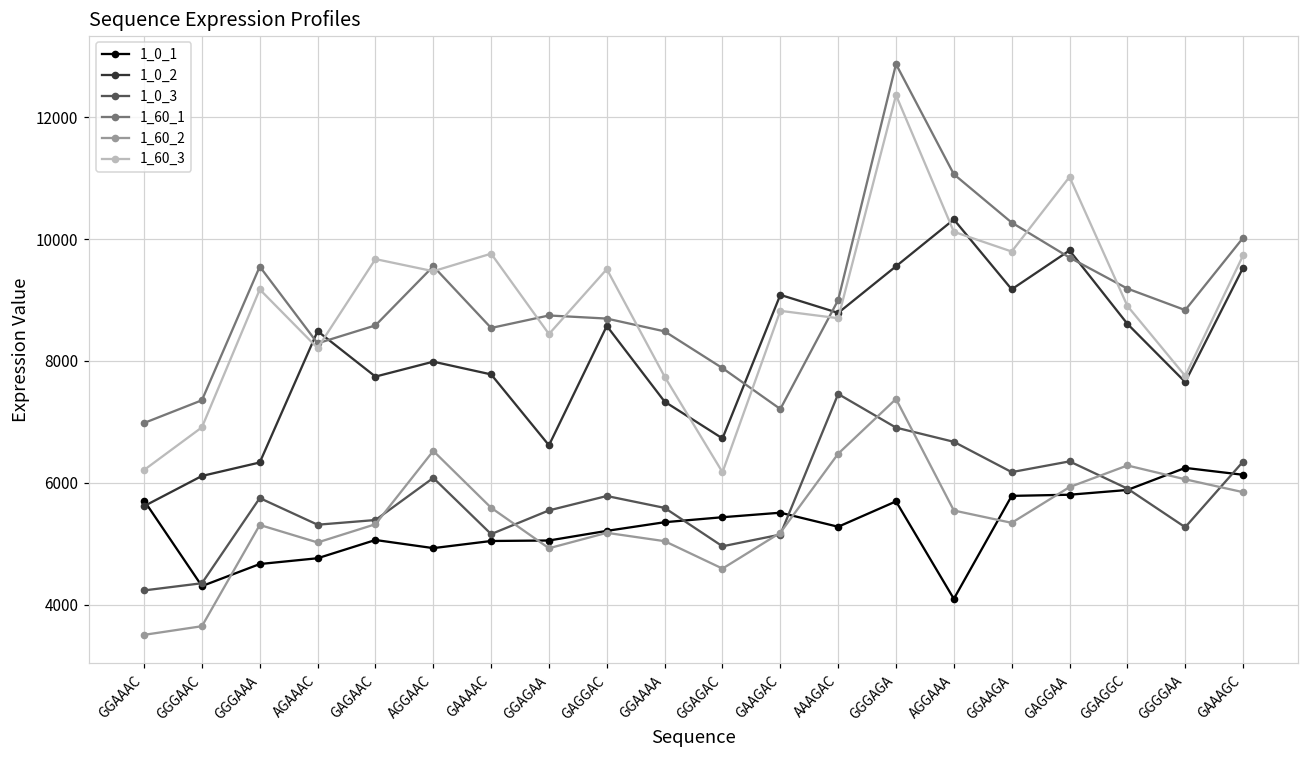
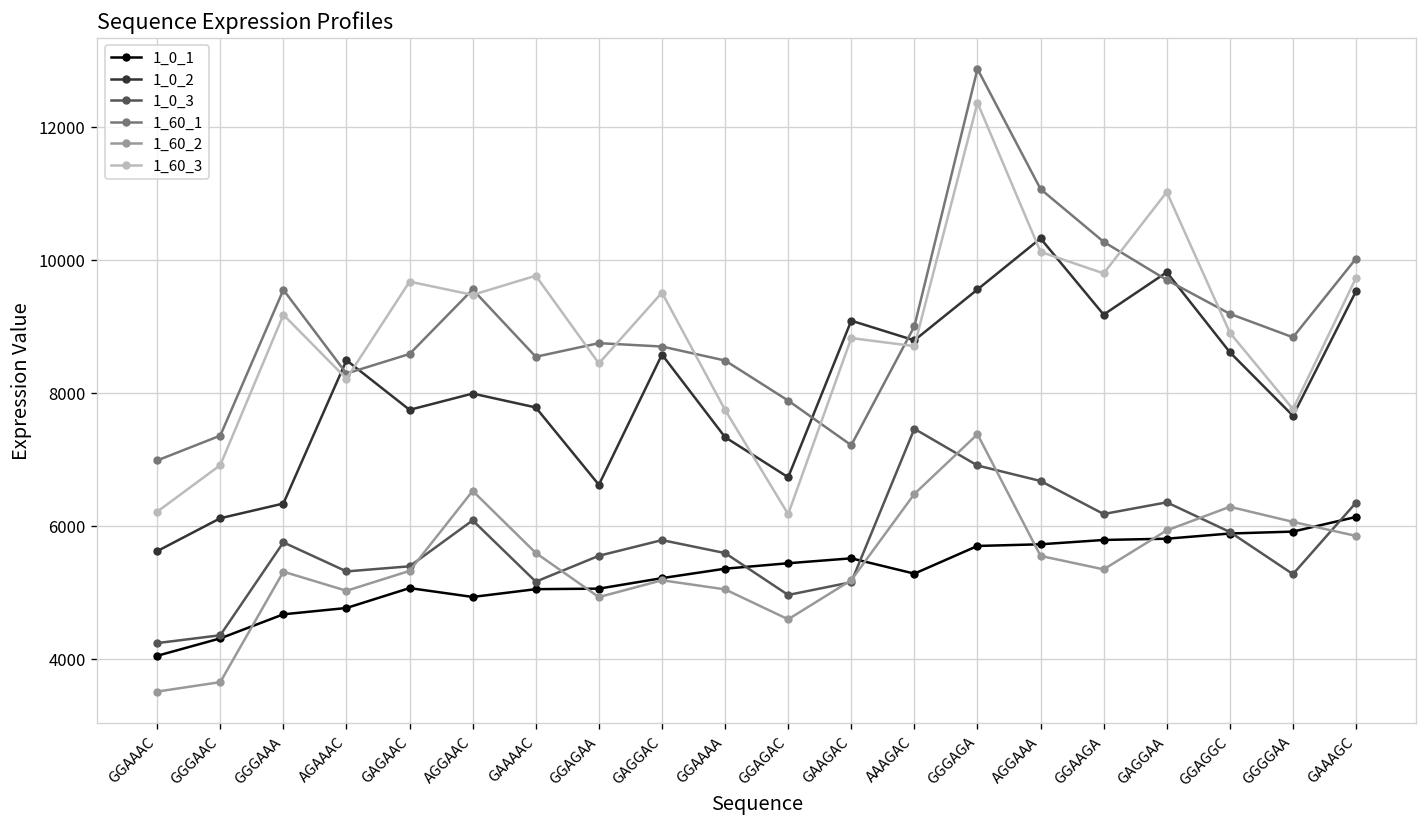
  {
    "1_0_1": {
-     "GGAAAC": 5700,
+     "GGAAAC": 4000,
      "GGGAAC": 4300,
      "GGGAAA": 4700,
      "AGAAAC": 4800,
      "GAGAAC": 5100,
      "AGGAAC": 4900,
      "GAAAAC": 5000,
      "GGAGAA": 5100,
      "GGAAAA": 5400,
      "GGAGAC": 5400,
      "GAAGAC": 5500,
      "AAAGAC": 5300,
      "GGGAGA": 5700,
-     "AGGAAA": 4100,
+     "AGGAAA": 5700,
      "GGAAGA": 5800,
      "GAGGAA": 5800,
-     "GGGGAA": 6200,
+     "GGGGAA": 5900,
      "GAAAGC": 6100
    }
  }
